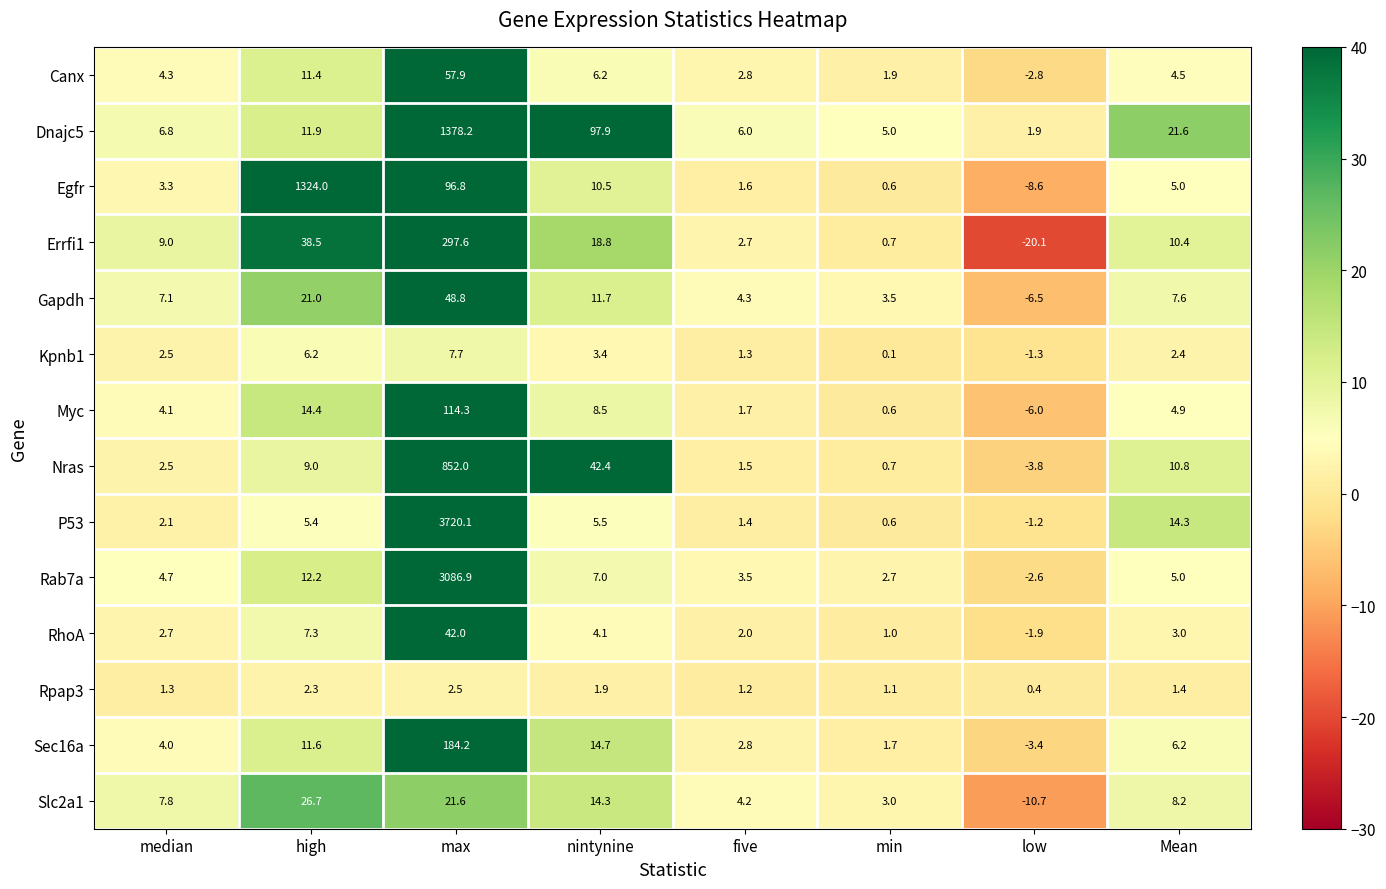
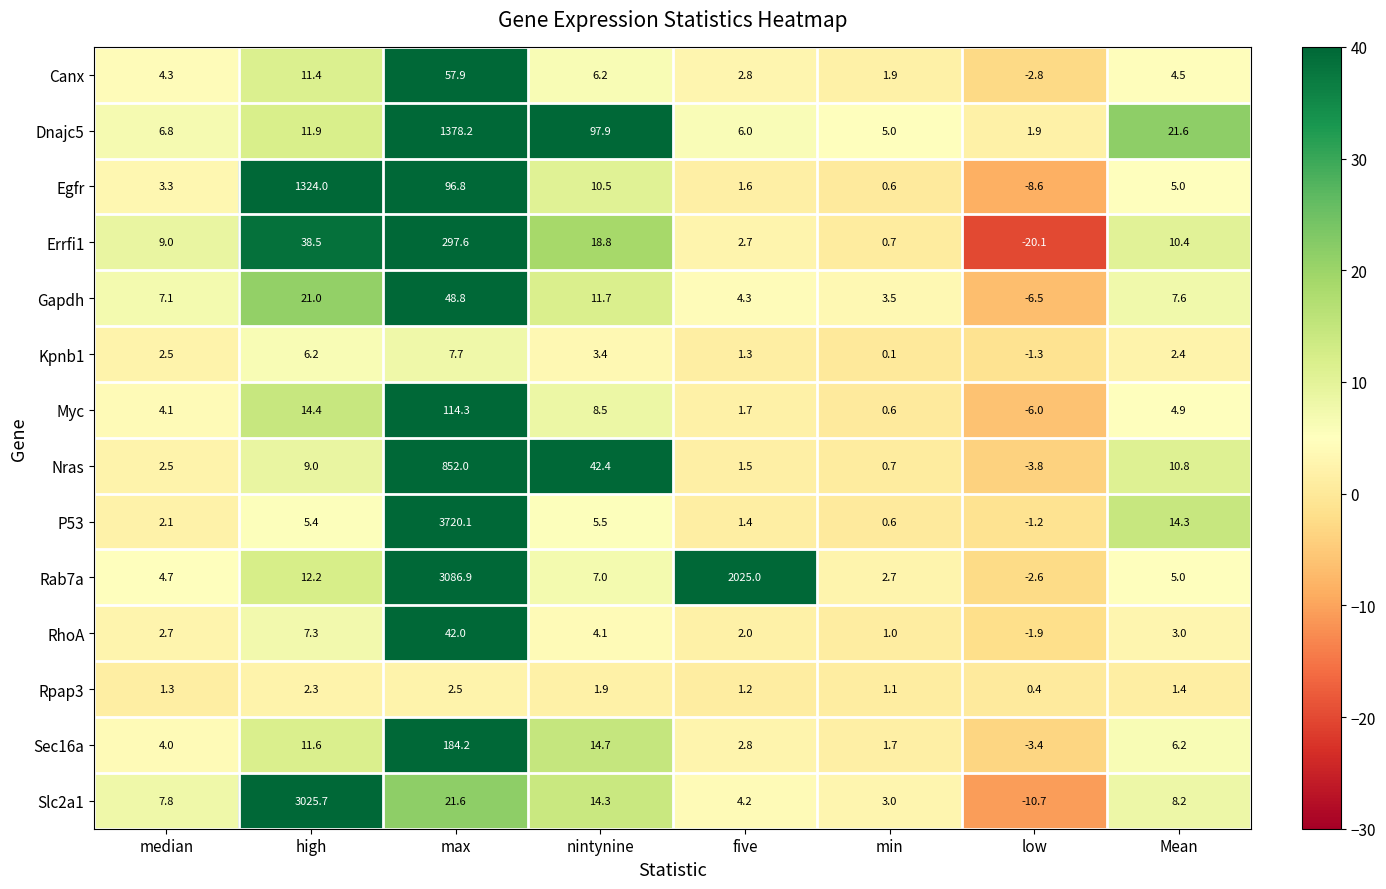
  {
    "Canx": {
      "median": 4.3,
      "high": 11.4,
      "max": 57.9,
      "nintynine": 6.2,
      "five": 2.8,
      "min": 1.9,
      "low": -2.8,
      "Mean": 4.5
    },
    "Dnajc5": {
      "median": 6.8,
      "high": 11.9,
      "max": 1378.2,
      "nintynine": 97.9,
      "five": 6.0,
      "min": 5.0,
      "low": 1.9,
      "Mean": 21.6
    },
    "Egfr": {
      "median": 3.3,
      "high": 1324.0,
      "max": 96.8,
      "nintynine": 10.5,
      "five": 1.6,
      "min": 0.6,
      "low": -8.6,
      "Mean": 5.0
    },
    "Errfi1": {
      "median": 9.0,
      "high": 38.5,
      "max": 297.6,
      "nintynine": 18.8,
      "five": 2.7,
      "min": 0.7,
      "low": -20.1,
      "Mean": 10.4
    },
    "Gapdh": {
      "median": 7.1,
      "high": 21.0,
      "max": 48.8,
      "nintynine": 11.7,
      "five": 4.3,
      "min": 3.5,
      "low": -6.5,
      "Mean": 7.6
    },
    "Kpnb1": {
      "median": 2.5,
      "high": 6.2,
      "max": 7.7,
      "nintynine": 3.4,
      "five": 1.3,
      "min": 0.1,
      "low": -1.3,
      "Mean": 2.4
    },
    "Myc": {
      "median": 4.1,
      "high": 14.4,
      "max": 114.3,
      "nintynine": 8.5,
      "five": 1.7,
      "min": 0.6,
      "low": -6.0,
      "Mean": 4.9
    },
    "Nras": {
      "median": 2.5,
      "high": 9.0,
      "max": 852.0,
      "nintynine": 42.4,
      "five": 1.5,
      "min": 0.7,
      "low": -3.8,
      "Mean": 10.8
    },
    "P53": {
      "median": 2.1,
      "high": 5.4,
      "max": 3720.1,
      "nintynine": 5.5,
      "five": 1.4,
      "min": 0.6,
      "low": -1.2,
      "Mean": 14.3
    },
    "Rab7a": {
      "median": 4.7,
      "high": 12.2,
      "max": 3086.9,
      "nintynine": 7.0,
-     "five": 3.5,
+     "five": 2025.0,
      "min": 2.7,
      "low": -2.6,
      "Mean": 5.0
    },
    "RhoA": {
      "median": 2.7,
      "high": 7.3,
      "max": 42.0,
      "nintynine": 4.1,
      "five": 2.0,
      "min": 1.0,
      "low": -1.9,
      "Mean": 3.0
    },
    "Rpap3": {
      "median": 1.3,
      "high": 2.3,
      "max": 2.5,
      "nintynine": 1.9,
      "five": 1.2,
      "min": 1.1,
      "low": 0.4,
      "Mean": 1.4
    },
    "Sec16a": {
      "median": 4.0,
      "high": 11.6,
      "max": 184.2,
      "nintynine": 14.7,
      "five": 2.8,
      "min": 1.7,
      "low": -3.4,
      "Mean": 6.2
    },
    "Slc2a1": {
      "median": 7.8,
-     "high": 26.7,
+     "high": 3025.7,
      "max": 21.6,
      "nintynine": 14.3,
      "five": 4.2,
      "min": 3.0,
      "low": -10.7,
      "Mean": 8.2
    }
  }
